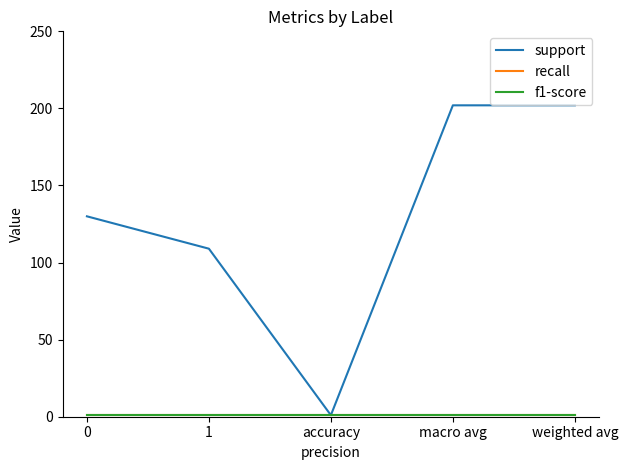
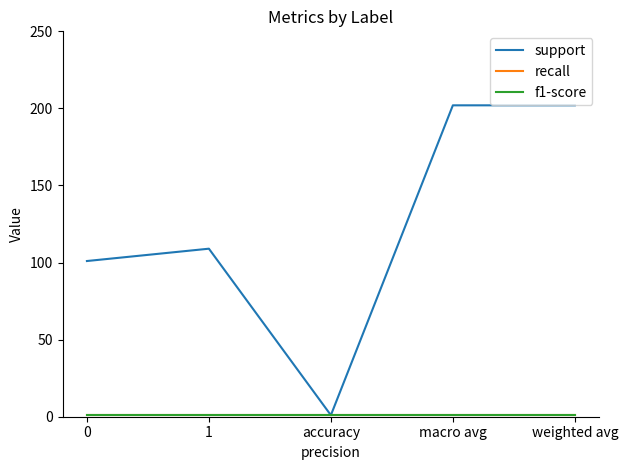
  {
    "support": {
-     "0": 130,
+     "0": 101,
      "1": 109,
      "macro avg": 202
    },
    "f1-score": {
      "0": 1,
      "1": 1,
      "macro avg": 1,
      "weighted avg": 1
    }
  }
